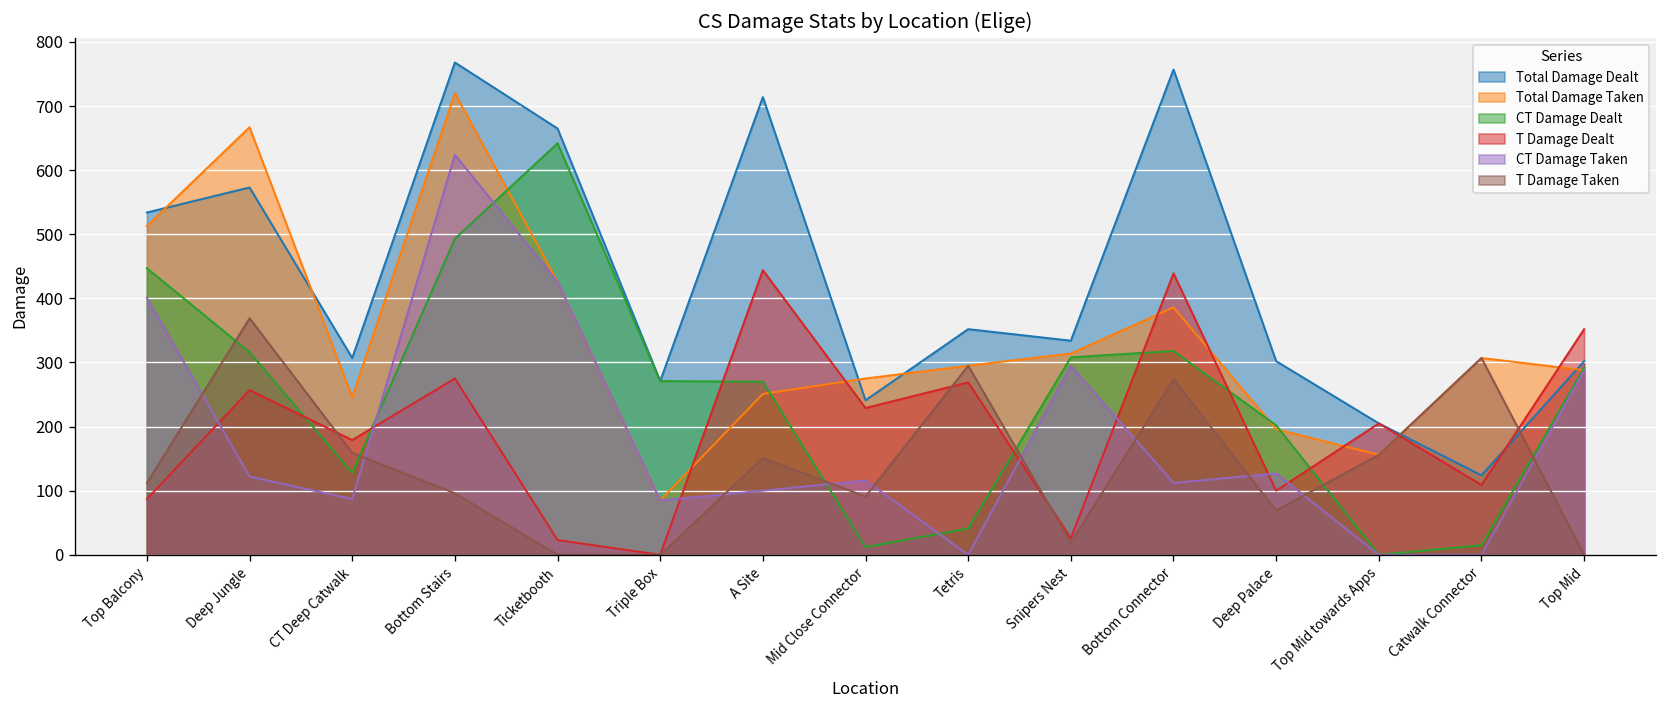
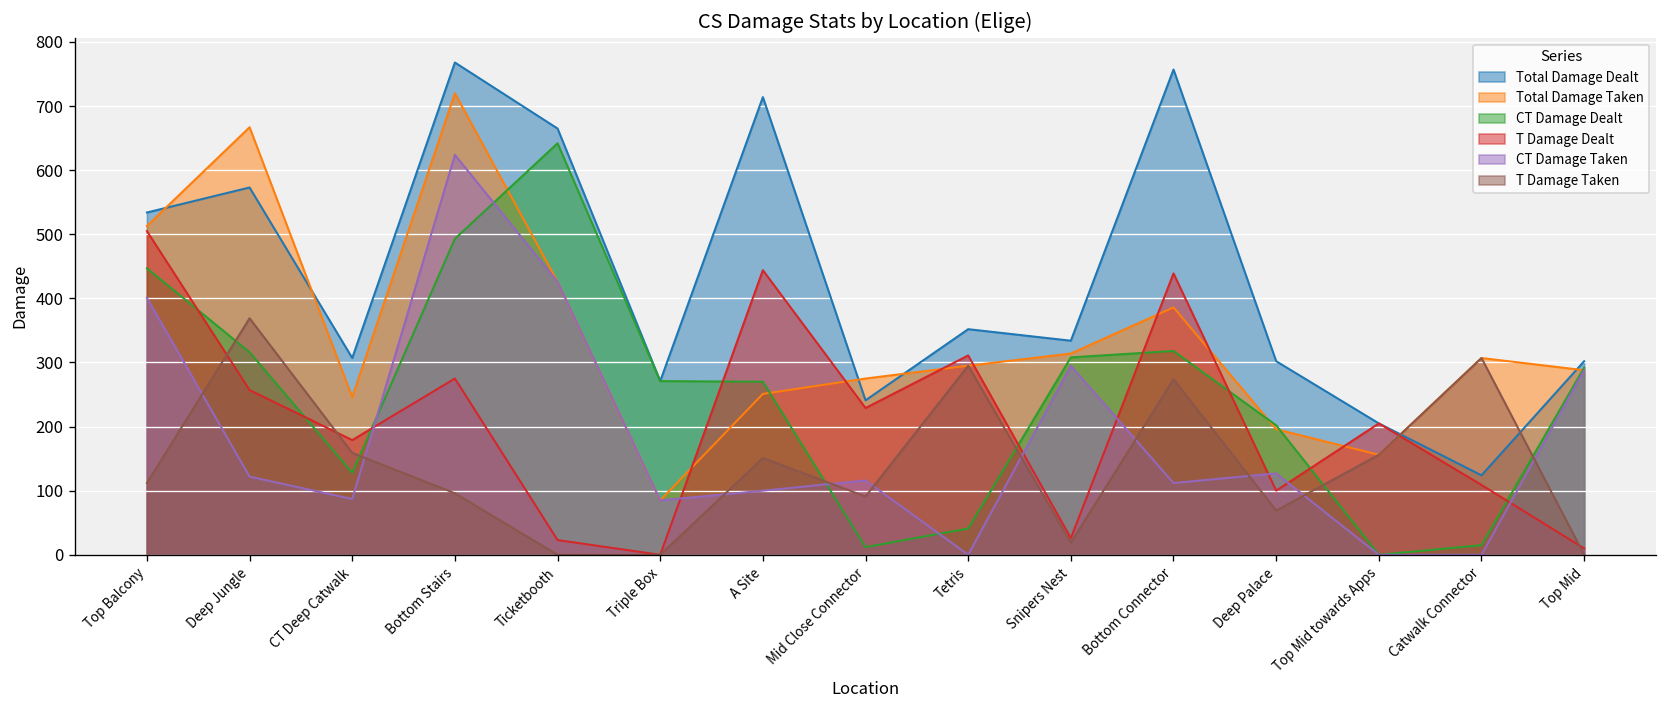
  {
    "Total Damage Dealt": {
      "Top Balcony": 530,
      "Deep Jungle": 570,
      "CT Deep Catwalk": 310,
      "Bottom Stairs": 770,
      "Ticketbooth": 670,
      "A Site": 710,
      "Mid Close Connector": 240,
      "Tetris": 350,
      "Snipers Nest": 330,
      "Bottom Connector": 760,
      "Deep Palace": 300,
      "Catwalk Connector": 120,
      "Top Mid": 300
    },
    "Total Damage Taken": {
      "Top Balcony": 510,
      "Deep Jungle": 670,
      "CT Deep Catwalk": 250,
      "Bottom Stairs": 720,
      "A Site": 250,
      "Mid Close Connector": 280,
      "Snipers Nest": 310,
      "Bottom Connector": 390,
      "Deep Palace": 200
    },
    "CT Damage Dealt": {
      "Top Balcony": 450,
      "Deep Jungle": 320,
      "CT Deep Catwalk": 130,
      "Bottom Stairs": 490,
      "Ticketbooth": 640,
      "A Site": 270,
      "Mid Close Connector": 10,
      "Tetris": 40,
      "Snipers Nest": 310,
      "Bottom Connector": 320,
      "Deep Palace": 200,
      "Catwalk Connector": 20
    },
    "T Damage Dealt": {
-     "Top Balcony": 90,
+     "Top Balcony": 510,
      "Deep Jungle": 260,
      "CT Deep Catwalk": 180,
      "Bottom Stairs": 280,
      "Ticketbooth": 20,
      "A Site": 440,
      "Mid Close Connector": 230,
-     "Tetris": 270,
+     "Tetris": 310,
      "Snipers Nest": 30,
      "Bottom Connector": 440,
      "Deep Palace": 100,
      "Catwalk Connector": 110,
-     "Top Mid": 350
+     "Top Mid": 10
    },
    "CT Damage Taken": {
      "Top Balcony": 400,
      "Deep Jungle": 120,
      "CT Deep Catwalk": 90,
      "Bottom Stairs": 620,
      "A Site": 100,
      "Mid Close Connector": 120,
      "Tetris": 0,
      "Snipers Nest": 300,
      "Bottom Connector": 110,
      "Deep Palace": 130,
      "Catwalk Connector": 0
    },
    "T Damage Taken": {
      "Top Balcony": 110,
      "Deep Jungle": 370,
      "CT Deep Catwalk": 160,
      "Bottom Stairs": 100,
      "Ticketbooth": 0,
      "A Site": 150,
      "Mid Close Connector": 90,
      "Snipers Nest": 20,
      "Bottom Connector": 270,
      "Deep Palace": 70,
      "Top Mid": 0
    }
  }
